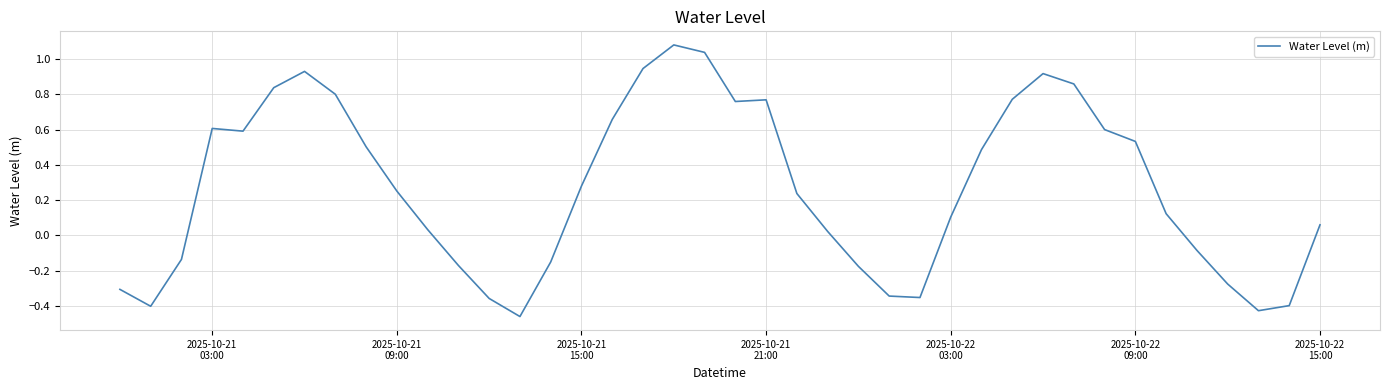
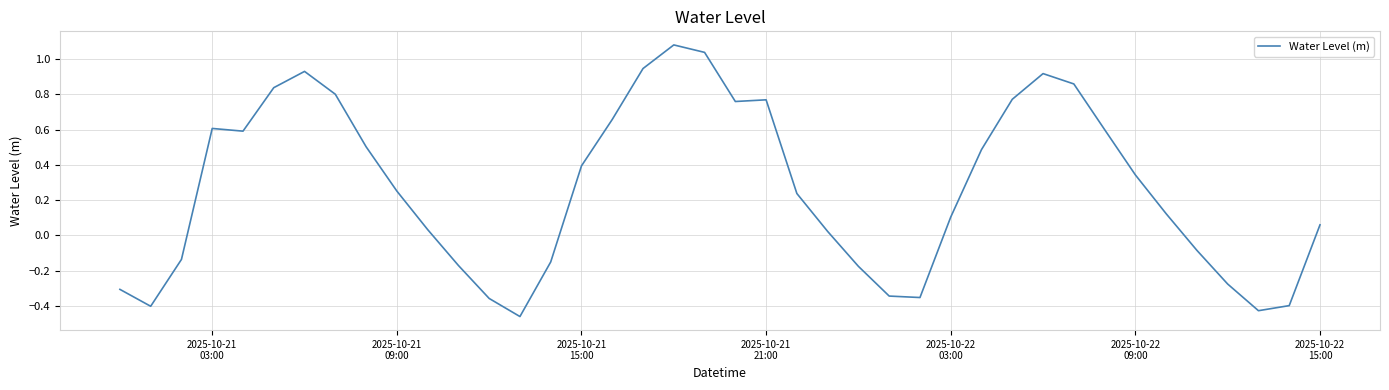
  {
    "2025-10-21 03:00": 0.61,
    "2025-10-21 09:00": 0.25,
-   "2025-10-21 15:00": 0.28,
+   "2025-10-21 15:00": 0.39,
    "2025-10-21 21:00": 0.77,
    "2025-10-22 03:00": 0.10,
-   "2025-10-22 09:00": 0.53,
+   "2025-10-22 09:00": 0.34,
    "2025-10-22 15:00": 0.06
  }
